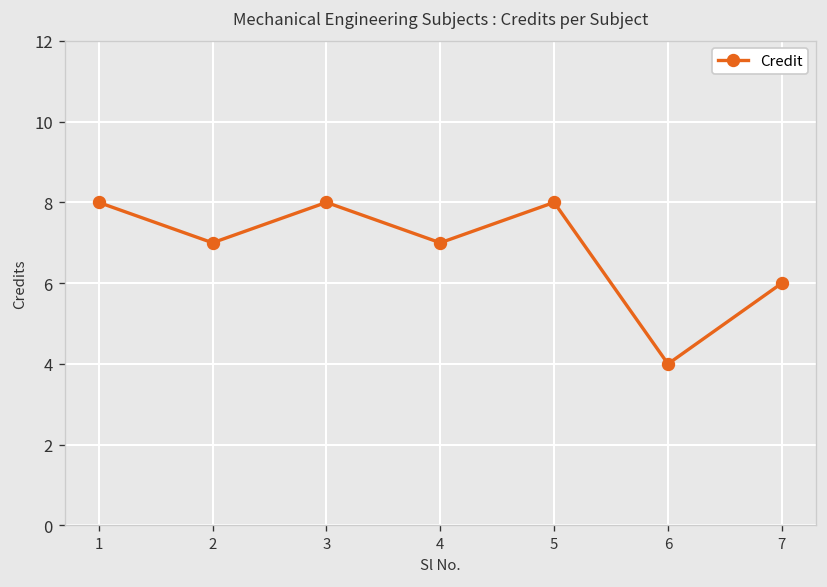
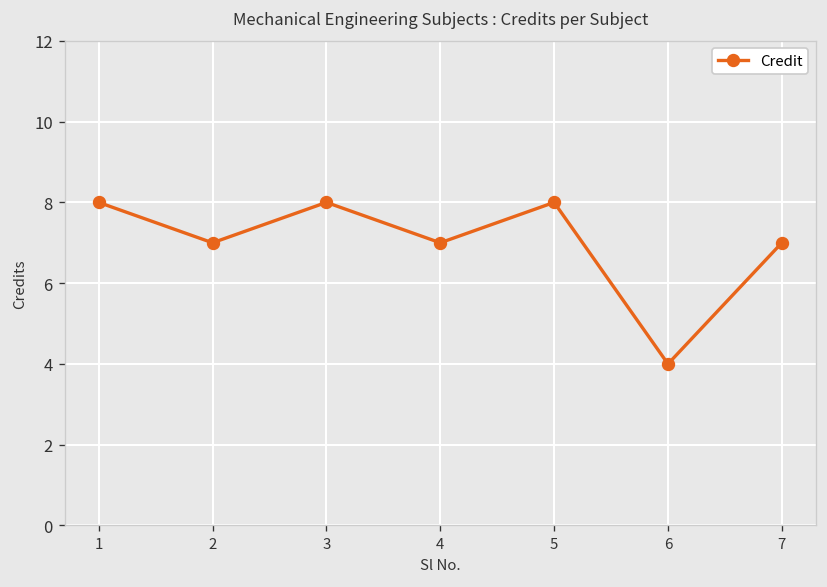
  {
    "1": 8,
    "2": 7,
    "3": 8,
    "4": 7,
    "5": 8,
    "6": 4,
-   "7": 6
+   "7": 7
  }
